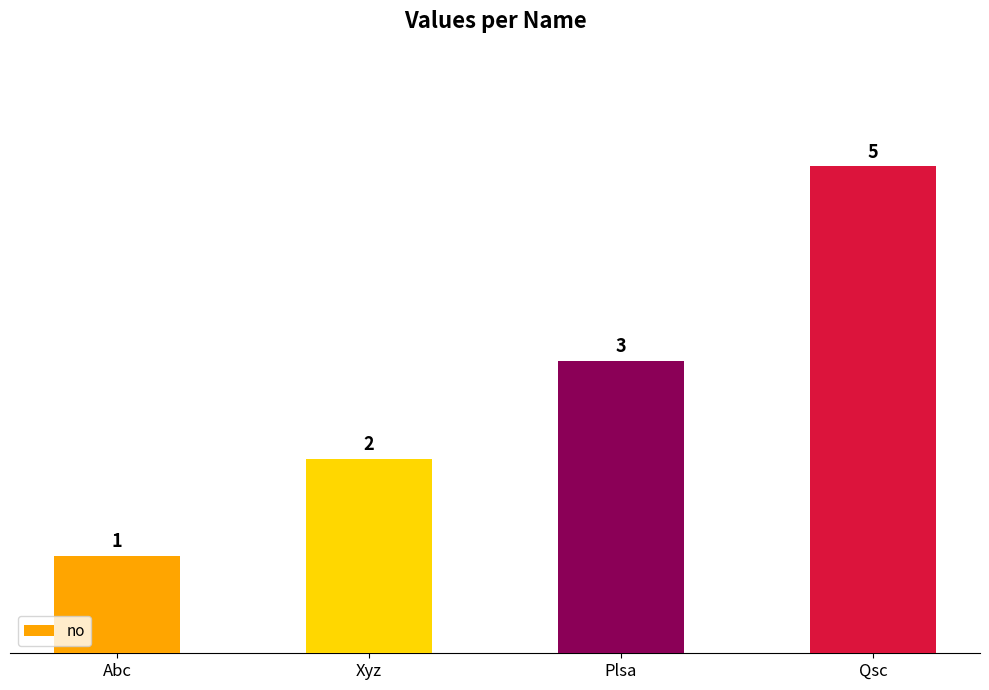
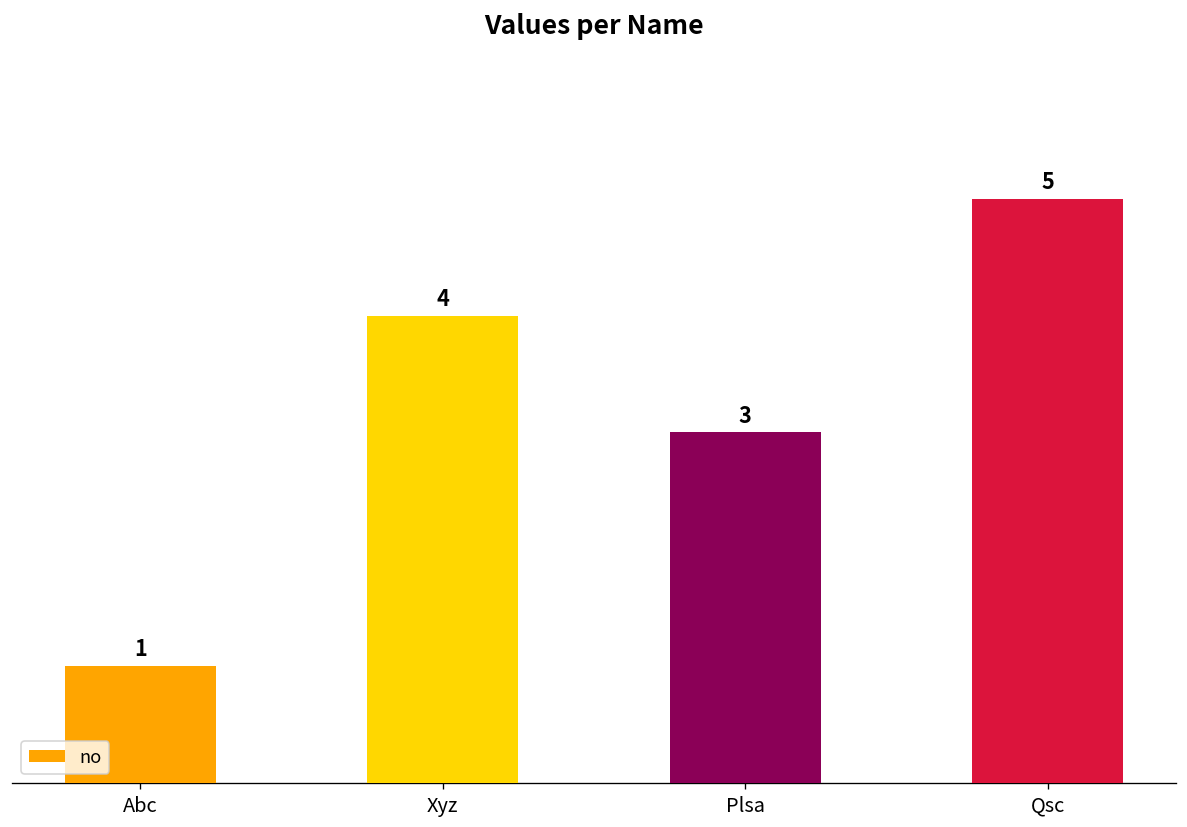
  {
    "Abc": 1,
-   "Xyz": 2,
+   "Xyz": 4,
    "Plsa": 3,
    "Qsc": 5
  }
